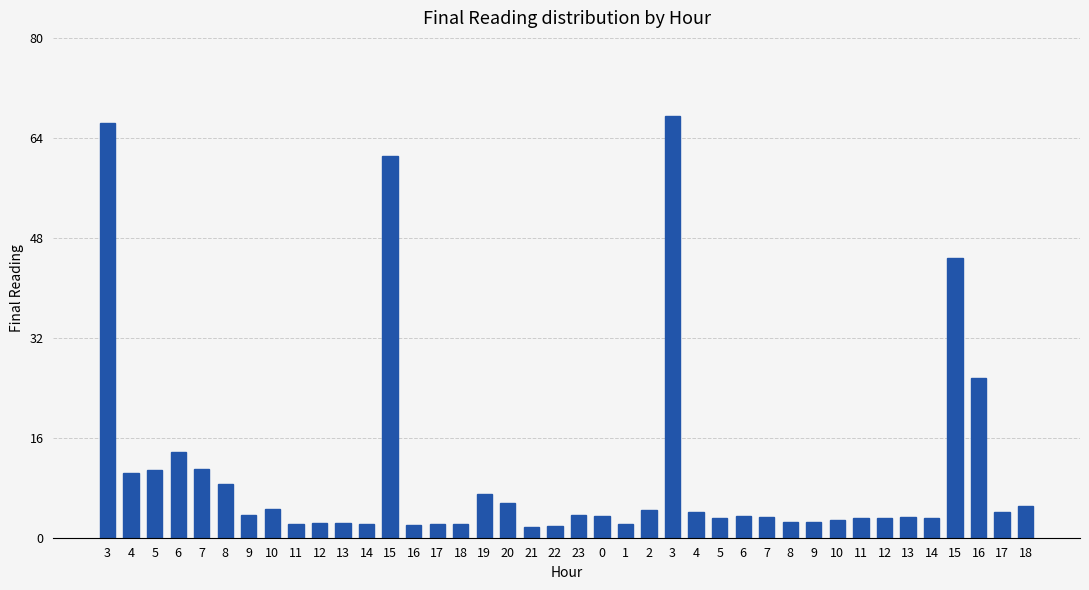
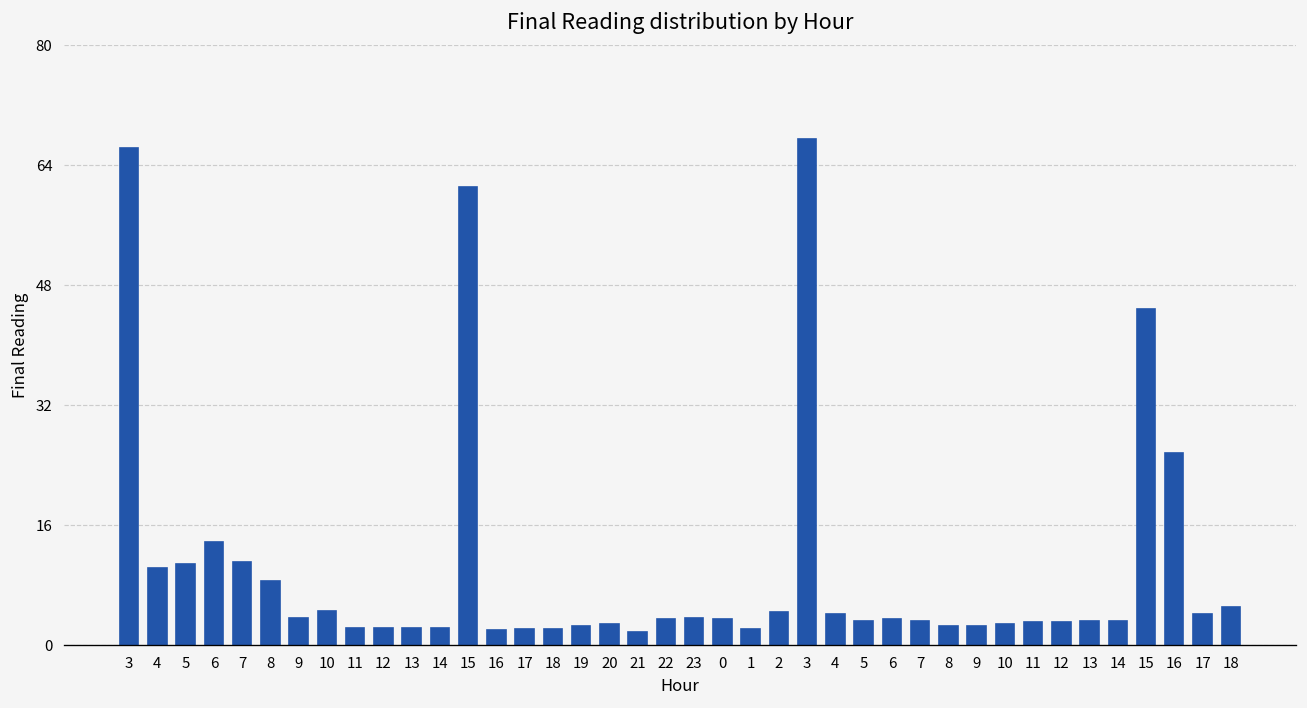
  {
-   "19": 7,
-   "20": 6,
+   "19": 3,
+   "20": 3,
    "21": 2,
-   "22": 2,
+   "22": 3,
    "23": 4,
    "0": 4,
    "1": 2,
    "2": 4
  }
